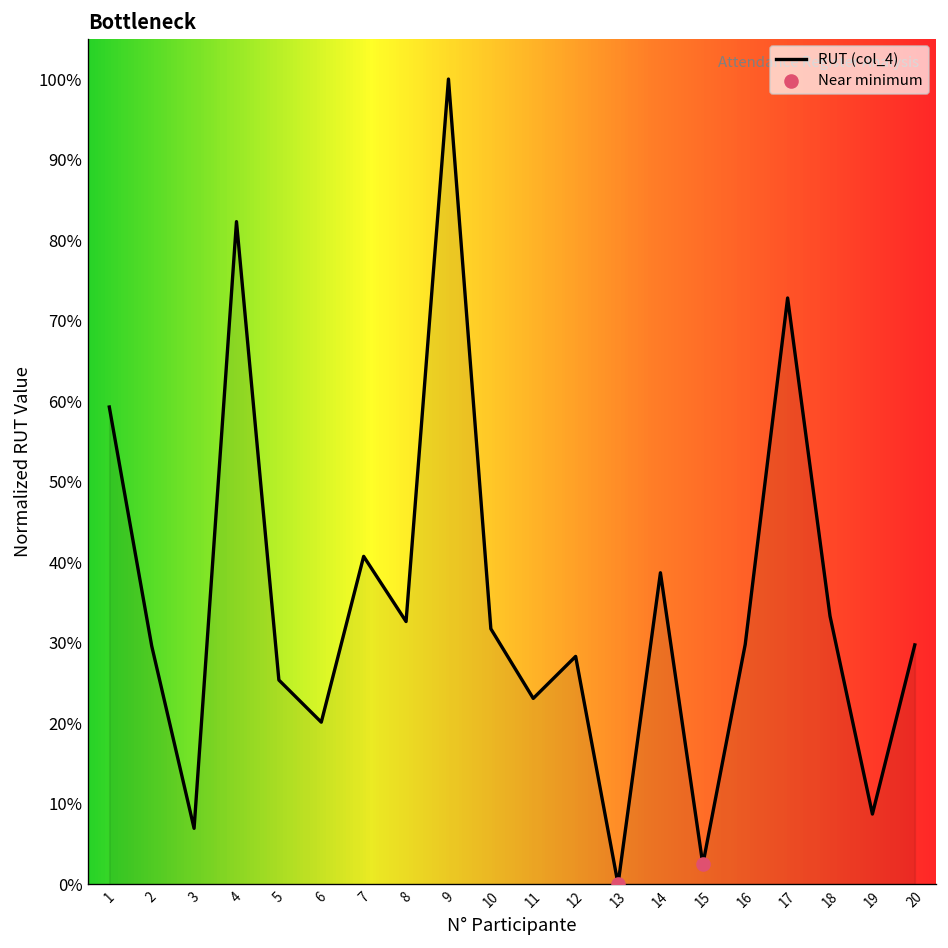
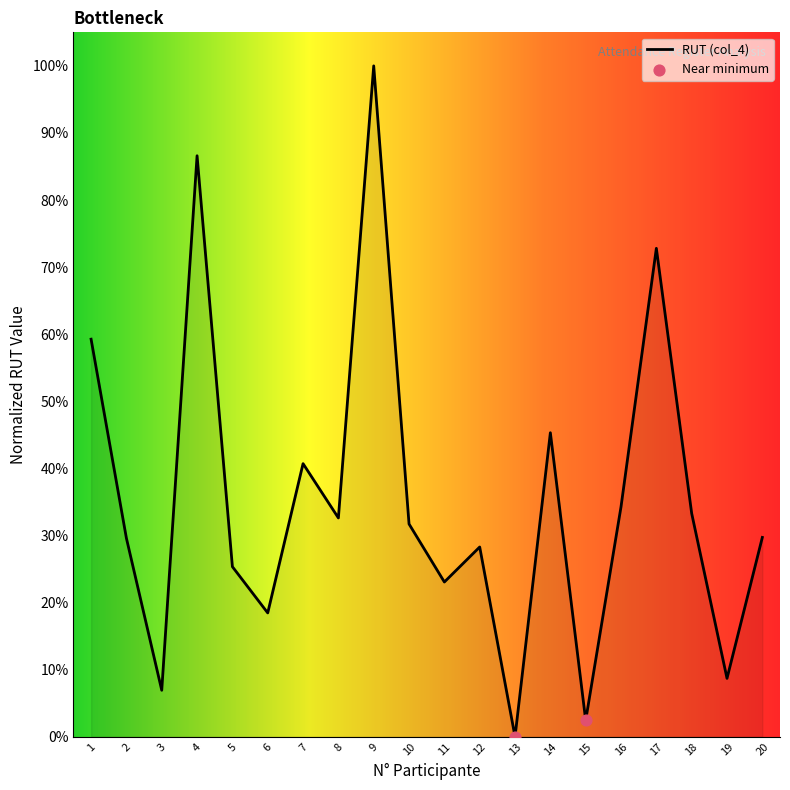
  {
    "RUT (col_4)": {
      "1": "59%",
      "2": "30%",
      "3": "7%",
-     "4": "82%",
+     "4": "87%",
      "5": "25%",
-     "6": "20%",
+     "6": "18%",
      "7": "41%",
      "8": "33%",
      "9": "100%",
      "10": "32%",
      "11": "23%",
      "12": "28%",
-     "14": "39%",
-     "16": "30%",
+     "14": "45%",
+     "16": "34%",
      "17": "73%",
      "18": "33%",
      "19": "9%",
      "20": "30%"
    }
  }
